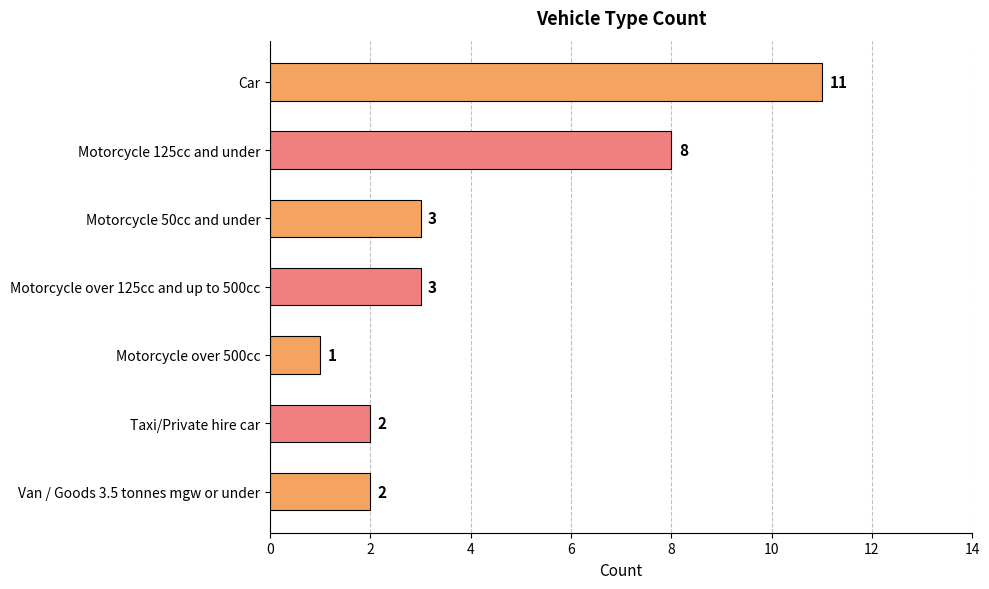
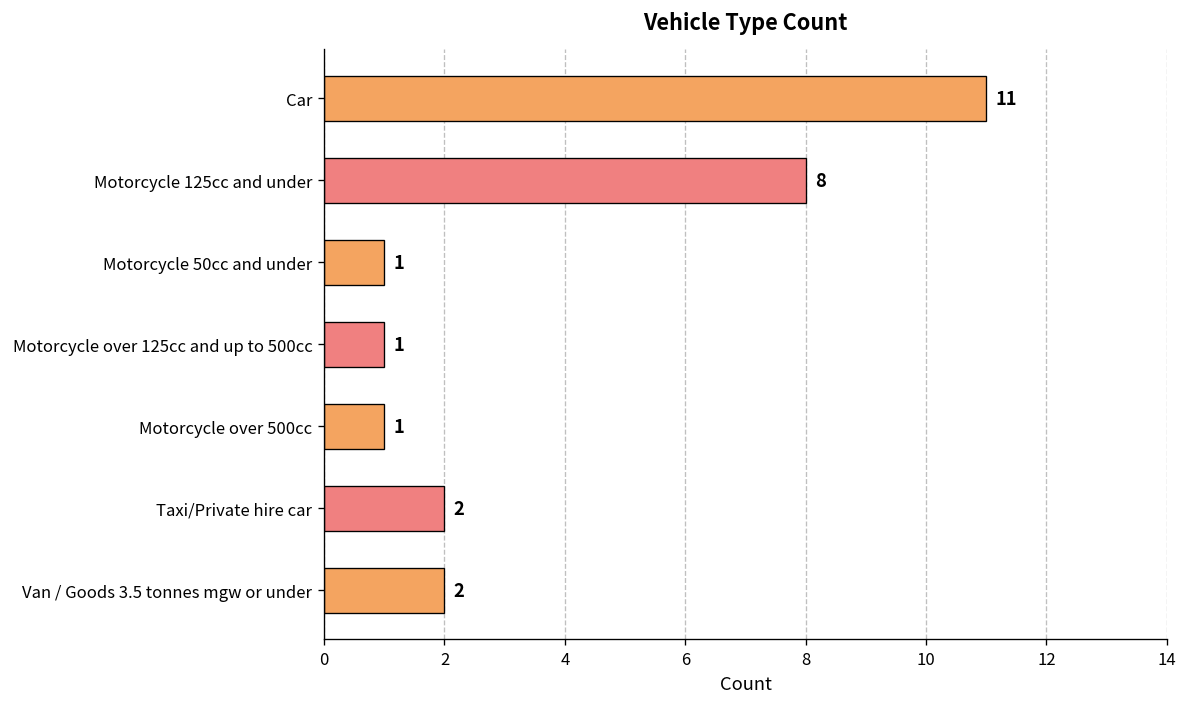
  {
    "Car": 11,
    "Motorcycle 125cc and under": 8,
-   "Motorcycle 50cc and under": 3,
-   "Motorcycle over 125cc and up to 500cc": 3,
+   "Motorcycle 50cc and under": 1,
+   "Motorcycle over 125cc and up to 500cc": 1,
    "Motorcycle over 500cc": 1,
    "Taxi/Private hire car": 2,
    "Van / Goods 3.5 tonnes mgw or under": 2
  }
